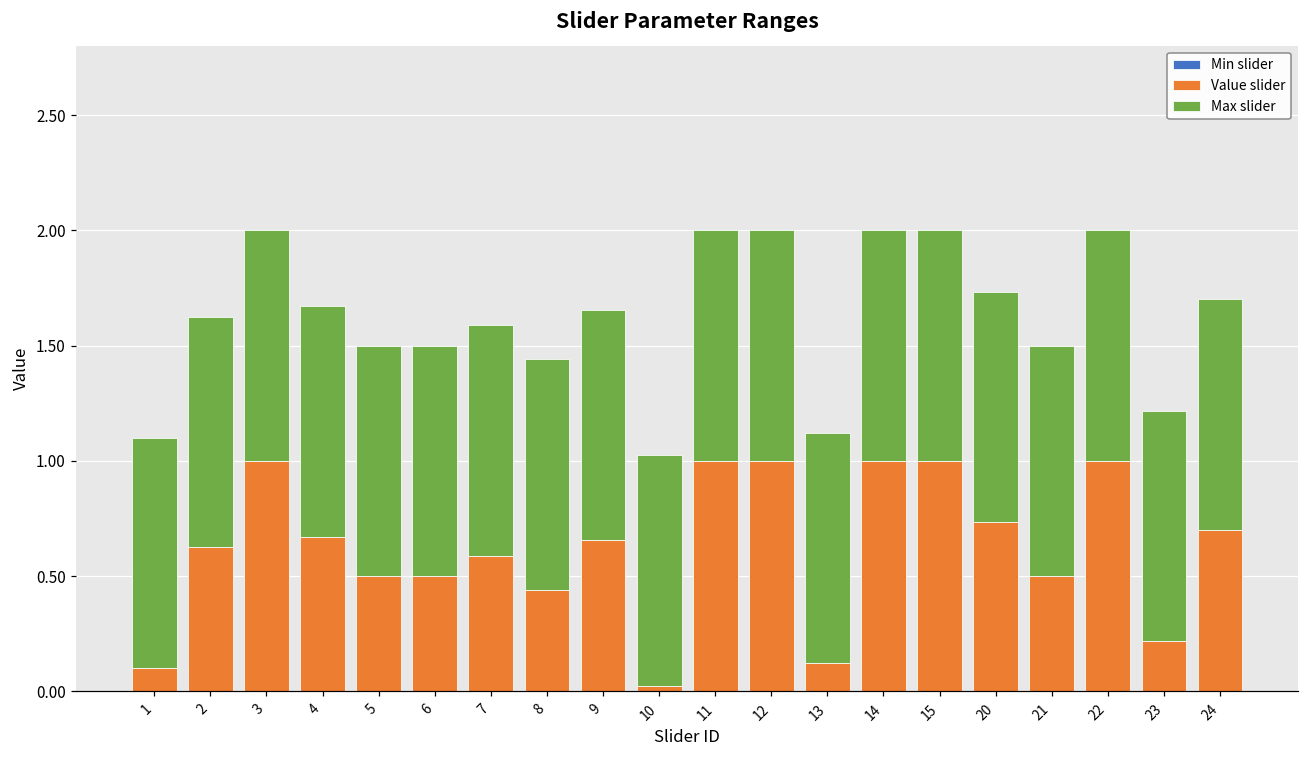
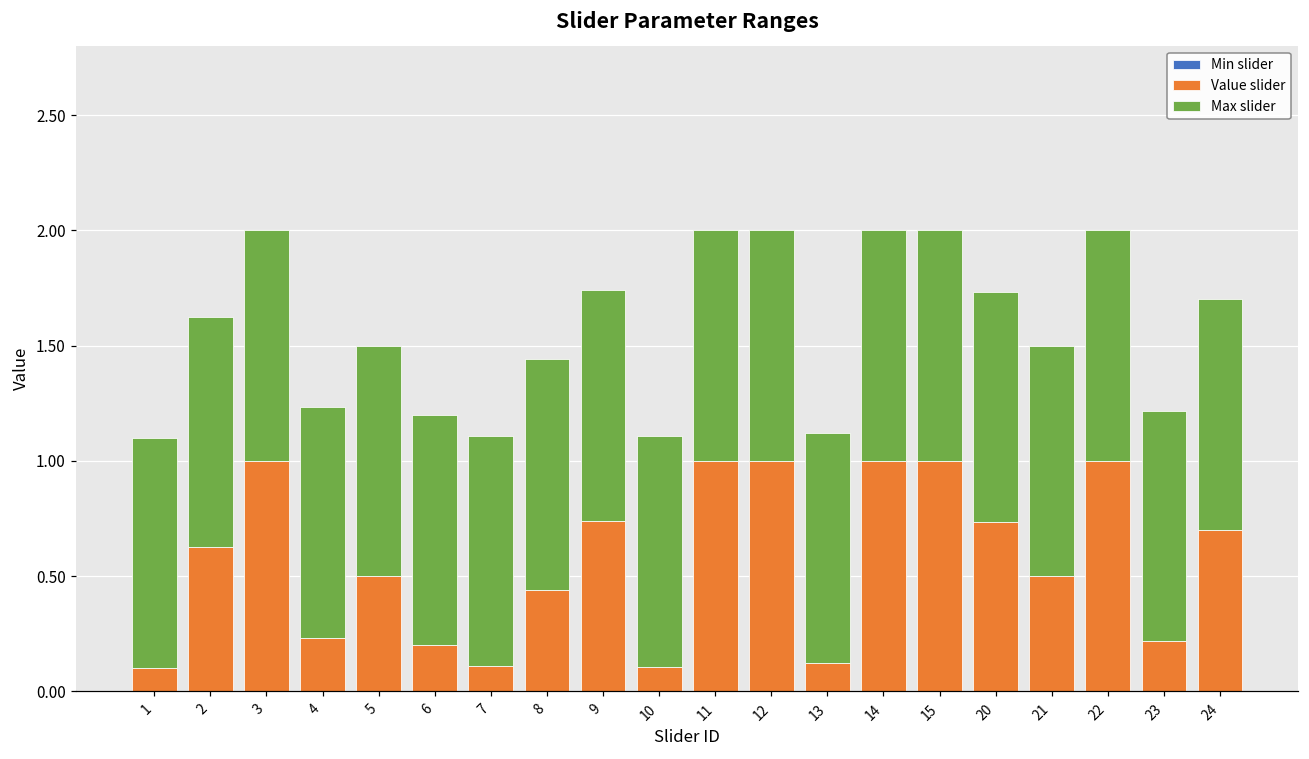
  {
    "Min slider": {
      "1": 0.00,
      "2": 0.00,
      "3": 0.00,
      "4": 0.00,
      "5": 0.00,
      "6": 0.00,
      "7": 0.00,
      "8": 0.00,
      "9": 0.00,
      "10": 0.00,
      "11": 0.00,
      "12": 0.00,
      "13": 0.00,
      "14": 0.00,
      "15": 0.00,
      "20": 0.00,
      "21": 0.00,
      "22": 0.00,
      "23": 0.00,
      "24": 0.00
    },
    "Value slider": {
      "1": 0.10,
      "2": 0.63,
      "3": 1.00,
-     "4": 0.67,
+     "4": 0.23,
      "5": 0.50,
-     "6": 0.5,
-     "7": 0.59,
+     "6": 0.2,
+     "7": 0.11,
      "8": 0.44,
-     "9": 0.66,
-     "10": 0.03,
+     "9": 0.74,
+     "10": 0.11,
      "11": 1.00,
      "12": 1.00,
      "13": 0.12,
      "14": 1.00,
      "15": 1.00,
      "20": 0.73,
      "21": 0.50,
      "22": 1.00,
      "23": 0.22,
      "24": 0.70
    },
    "Max slider": {
      "1": 1.00,
      "2": 1.00,
      "3": 1.00,
      "4": 1.00,
      "5": 1.00,
      "6": 1.00,
      "7": 1.00,
      "8": 1.00,
      "9": 1.00,
      "10": 1.00,
      "11": 1.00,
      "12": 1.00,
      "13": 1.00,
      "14": 1.00,
      "15": 1.00,
      "20": 1.00,
      "21": 1.00,
      "22": 1.00,
      "23": 1.00,
      "24": 1.00
    }
  }
